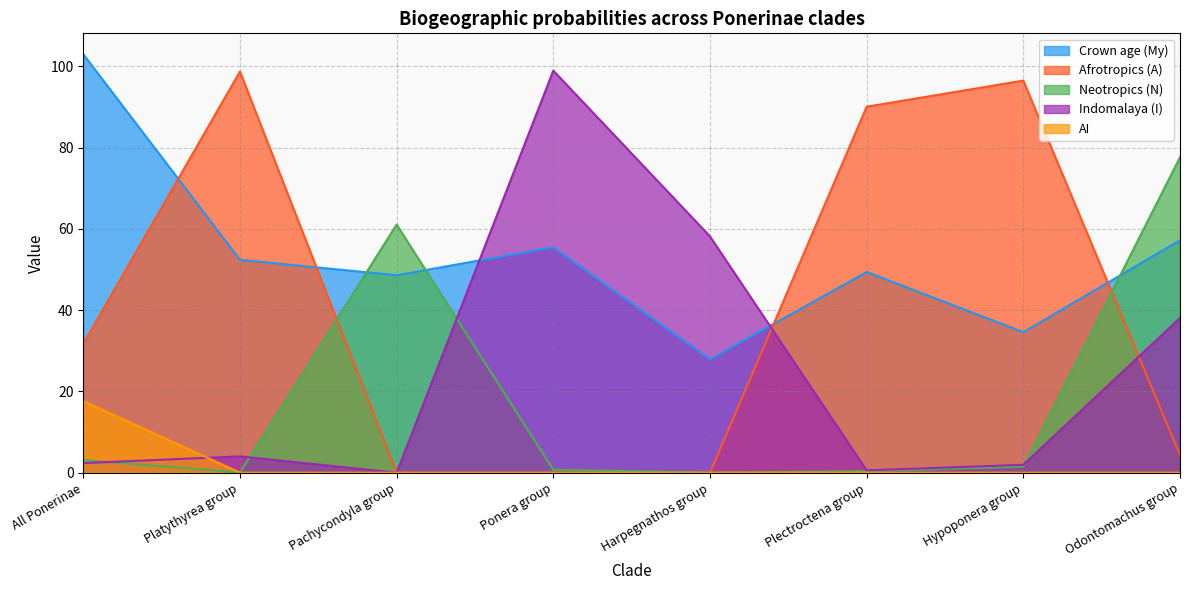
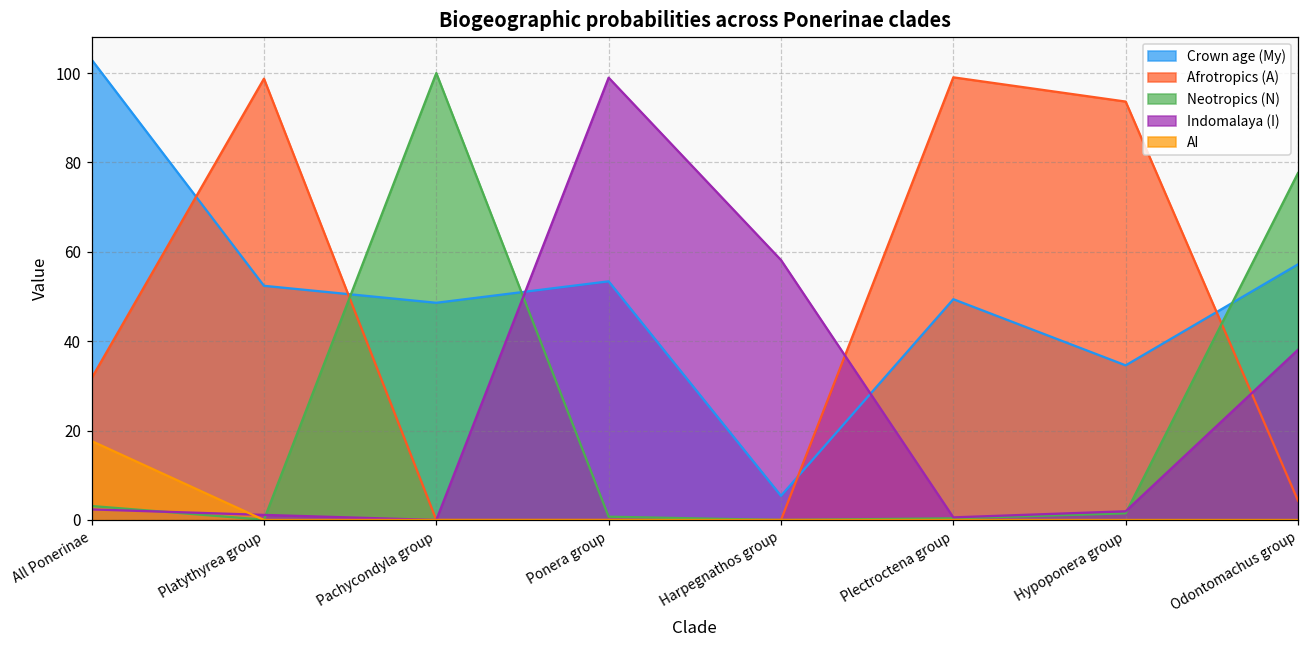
  {
    "Crown age (My)": {
      "All Ponerinae": 103,
      "Platythyrea group": 52,
      "Pachycondyla group": 49,
-     "Ponera group": 56,
-     "Harpegnathos group": 28,
+     "Ponera group": 53,
+     "Harpegnathos group": 5,
      "Plectroctena group": 49,
      "Hypoponera group": 35,
      "Odontomachus group": 57
    },
    "Afrotropics (A)": {
      "All Ponerinae": 32,
      "Platythyrea group": 99,
-     "Plectroctena group": 90,
-     "Hypoponera group": 97,
+     "Plectroctena group": 99,
+     "Hypoponera group": 94,
      "Odontomachus group": 4
    },
    "Neotropics (N)": {
      "All Ponerinae": 3,
-     "Pachycondyla group": 61,
+     "Pachycondyla group": 100,
      "Ponera group": 1,
      "Odontomachus group": 78
    },
    "Indomalaya (I)": {
      "All Ponerinae": 2,
-     "Platythyrea group": 4,
+     "Platythyrea group": 1,
      "Ponera group": 99,
      "Harpegnathos group": 58,
      "Odontomachus group": 38
    },
    "AI": {
      "All Ponerinae": 18,
      "Hypoponera group": 0,
      "Odontomachus group": 0
    }
  }
